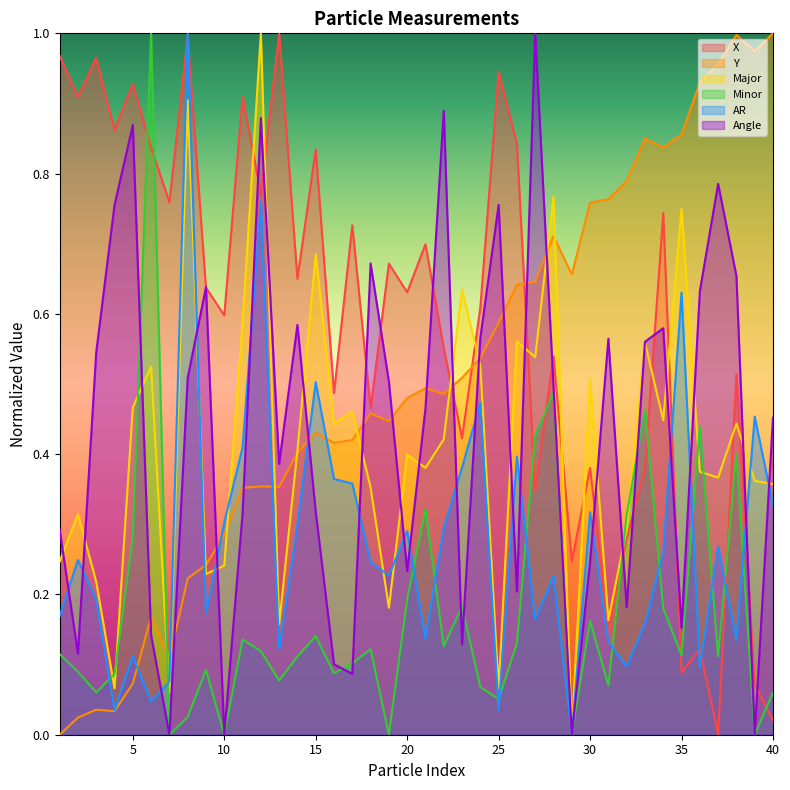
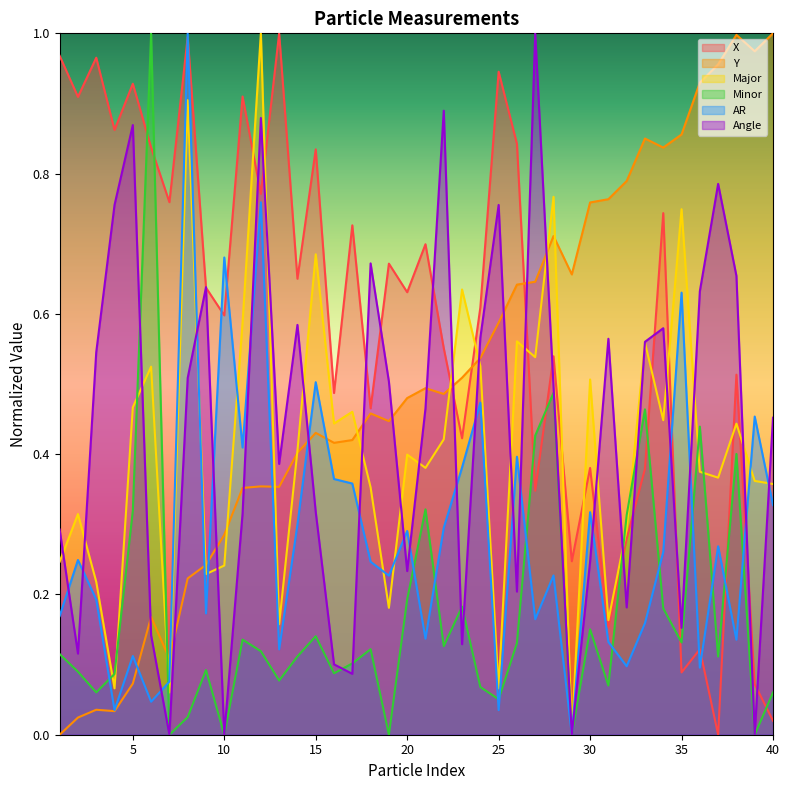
  {
    "Minor": {
-     "5": 0.28,
+     "5": 0.32,
      "15": 0.14,
      "20": 0.19,
      "25": 0.05,
-     "30": 0.16,
-     "35": 0.11,
+     "30": 0.15,
+     "35": 0.13,
      "40": 0.06
    },
    "AR": {
      "5": 0.11,
-     "10": 0.30,
+     "10": 0.68,
      "15": 0.50,
      "20": 0.29,
      "25": 0.04,
      "30": 0.32,
      "35": 0.63,
      "40": 0.33
    },
    "Angle": {
      "5": 0.87,
      "15": 0.32,
      "20": 0.23,
      "25": 0.76,
      "30": 0.25,
      "35": 0.15,
      "40": 0.45
    }
  }
